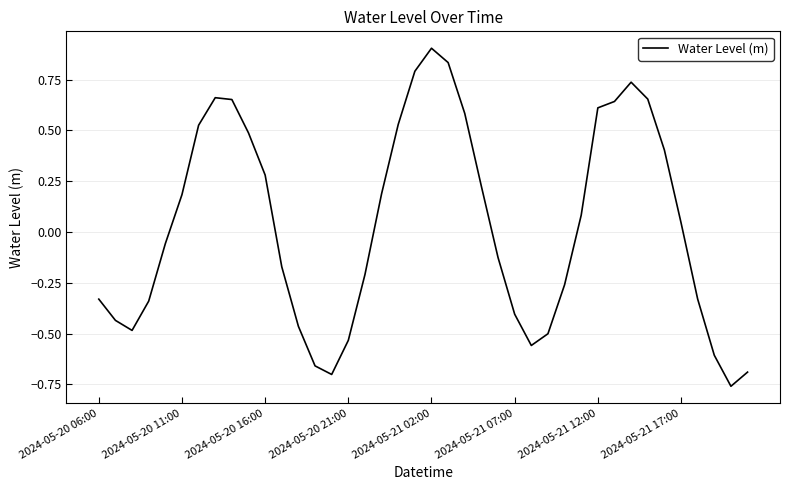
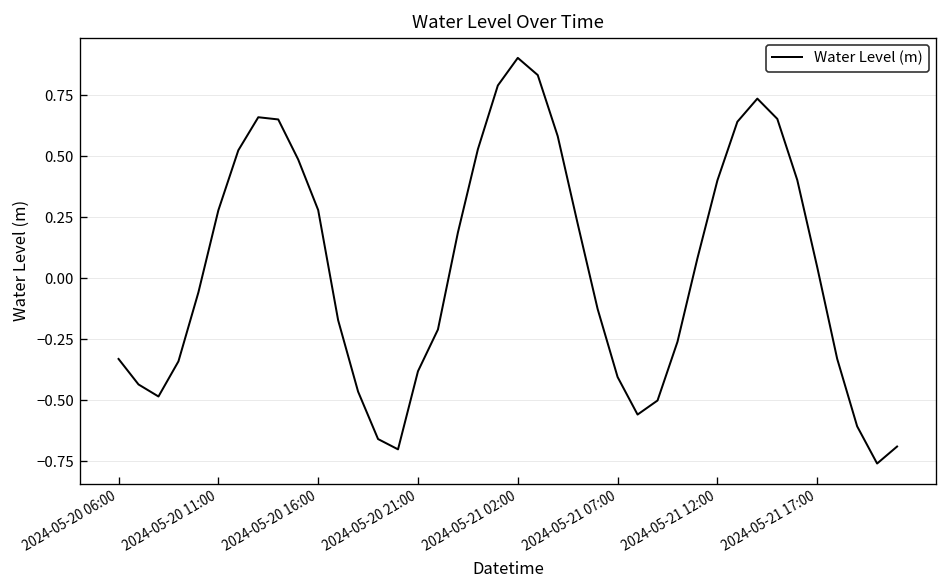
  {
    "2024-05-20 06:00": -0.33,
-   "2024-05-20 11:00": 0.18,
+   "2024-05-20 11:00": 0.28,
    "2024-05-20 16:00": 0.28,
-   "2024-05-20 21:00": -0.53,
+   "2024-05-20 21:00": -0.38,
    "2024-05-21 02:00": 0.90,
    "2024-05-21 07:00": -0.40,
-   "2024-05-21 12:00": 0.61,
+   "2024-05-21 12:00": 0.40,
    "2024-05-21 17:00": 0.05
  }
